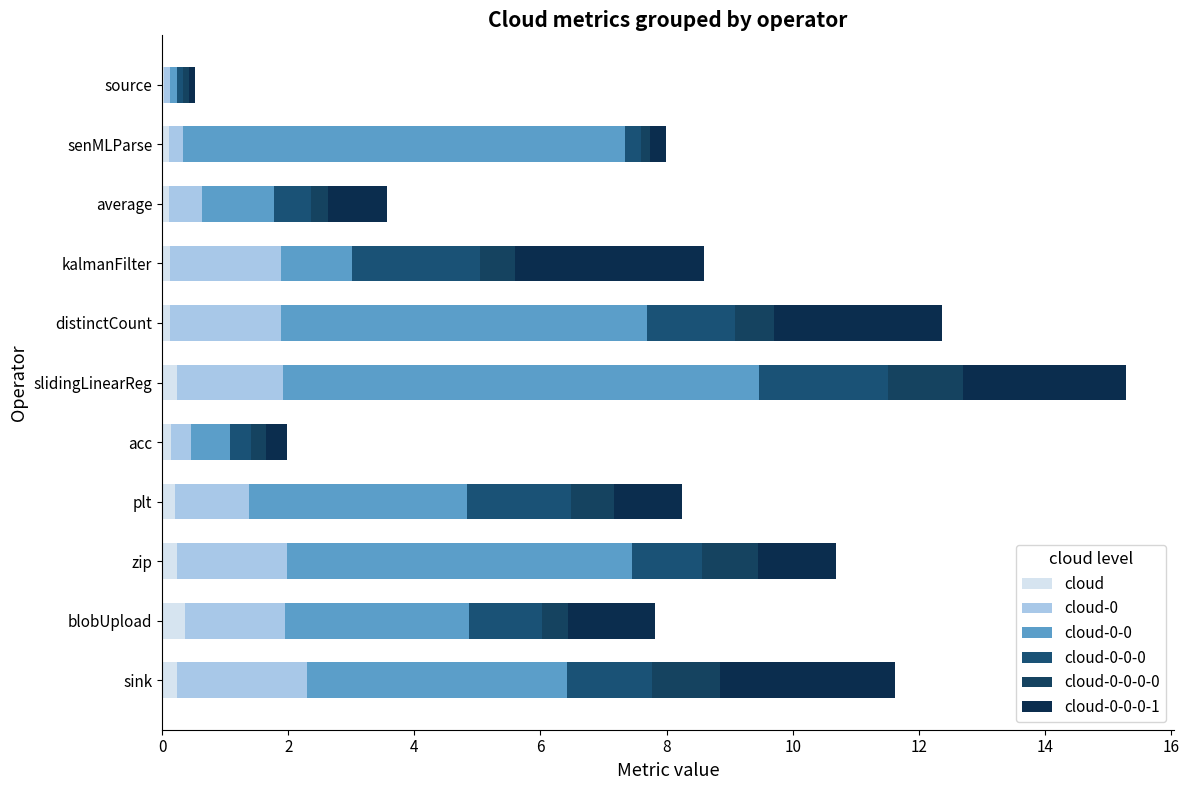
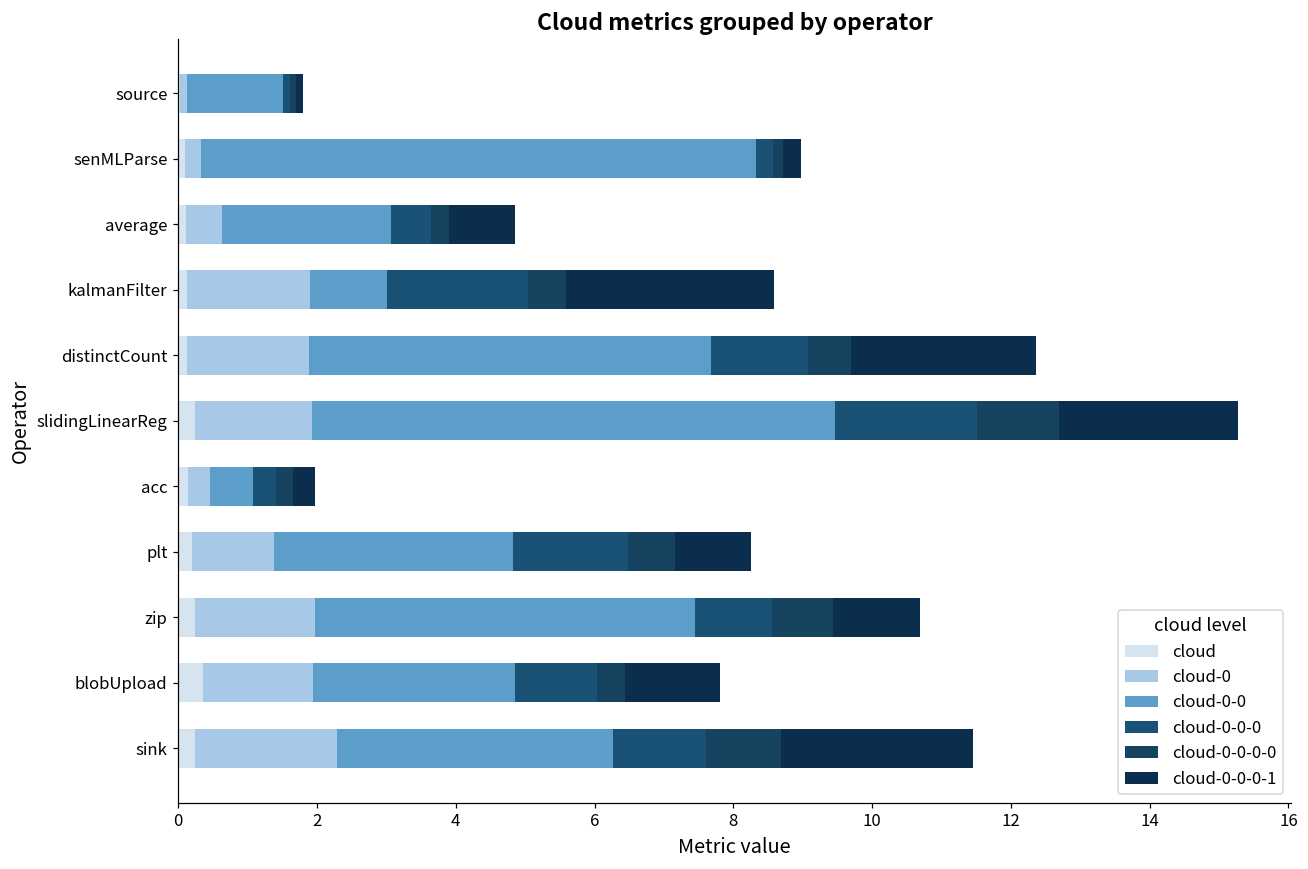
  {
    "cloud-0-0": {
-     "source": 0.1,
-     "senMLParse": 7.0,
-     "average": 1.2,
+     "source": 1.4,
+     "senMLParse": 8.0,
+     "average": 2.4,
      "kalmanFilter": 1.1,
      "distinctCount": 5.8,
      "slidingLinearReg": 7.5,
      "acc": 0.6,
      "plt": 3.4,
      "zip": 5.5,
      "blobUpload": 2.9,
-     "sink": 4.1
+     "sink": 4.0
    }
  }
